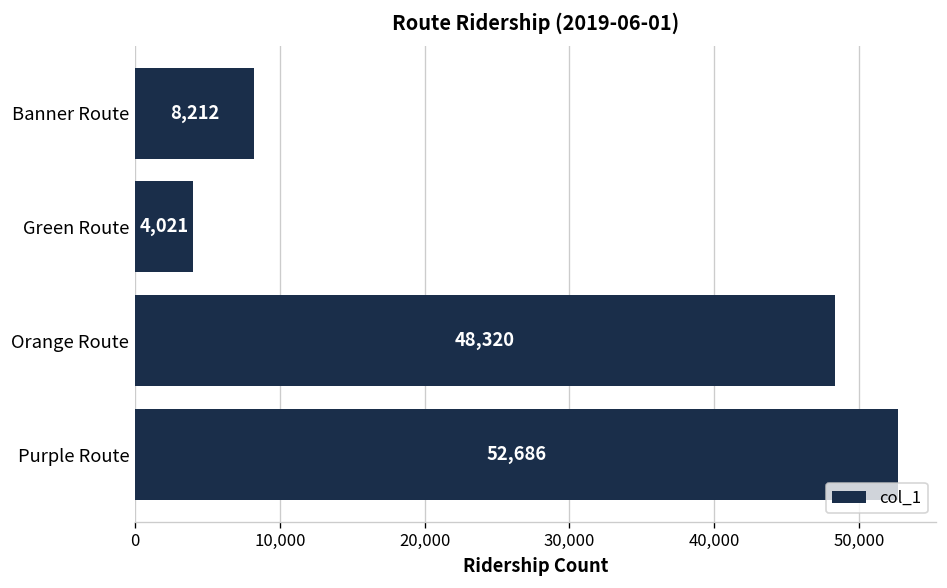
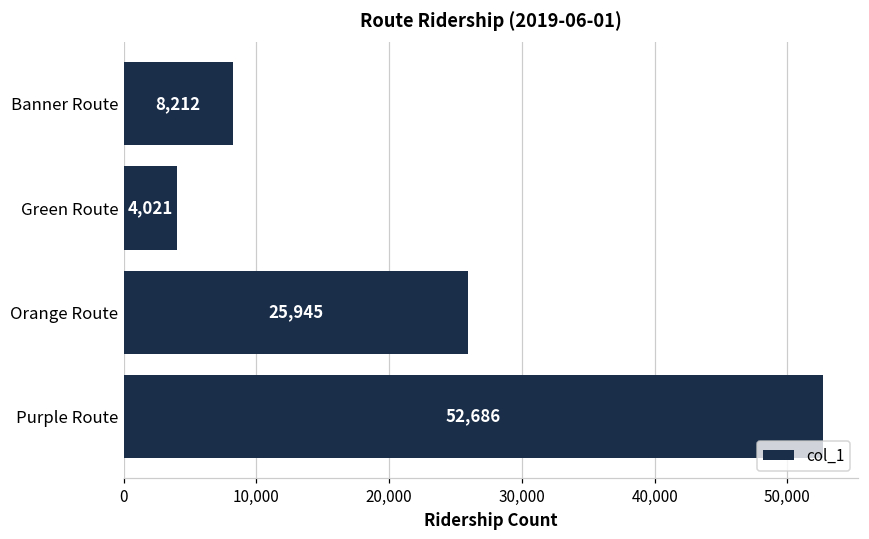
  {
    "Banner Route": "8,212",
    "Green Route": "4,021",
-   "Orange Route": "48,320",
+   "Orange Route": "25,945",
    "Purple Route": "52,686"
  }
